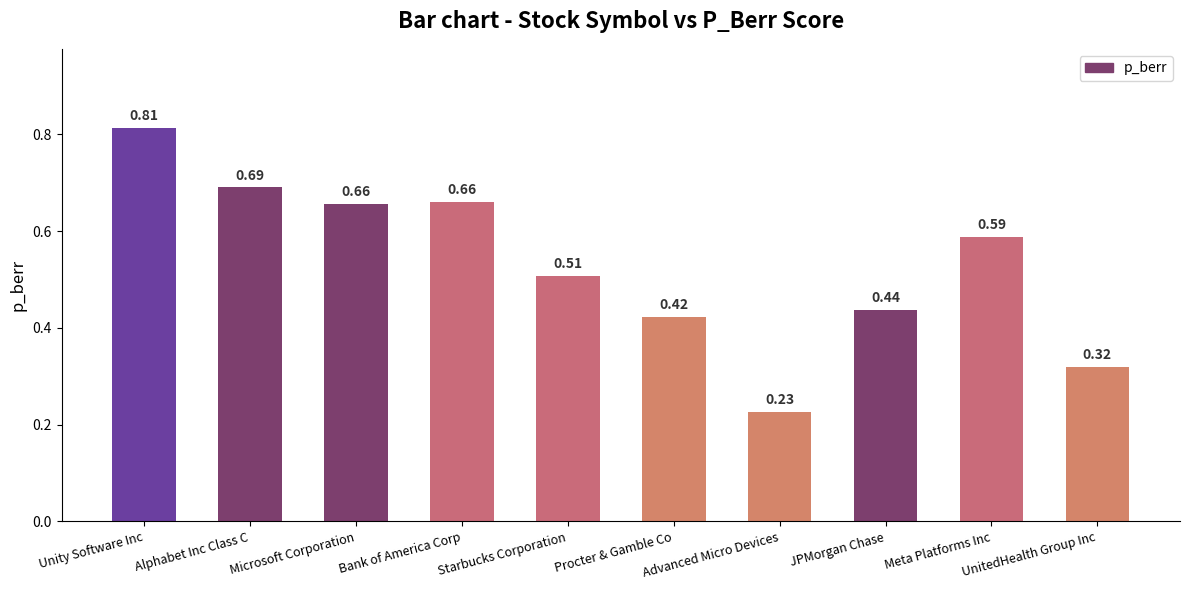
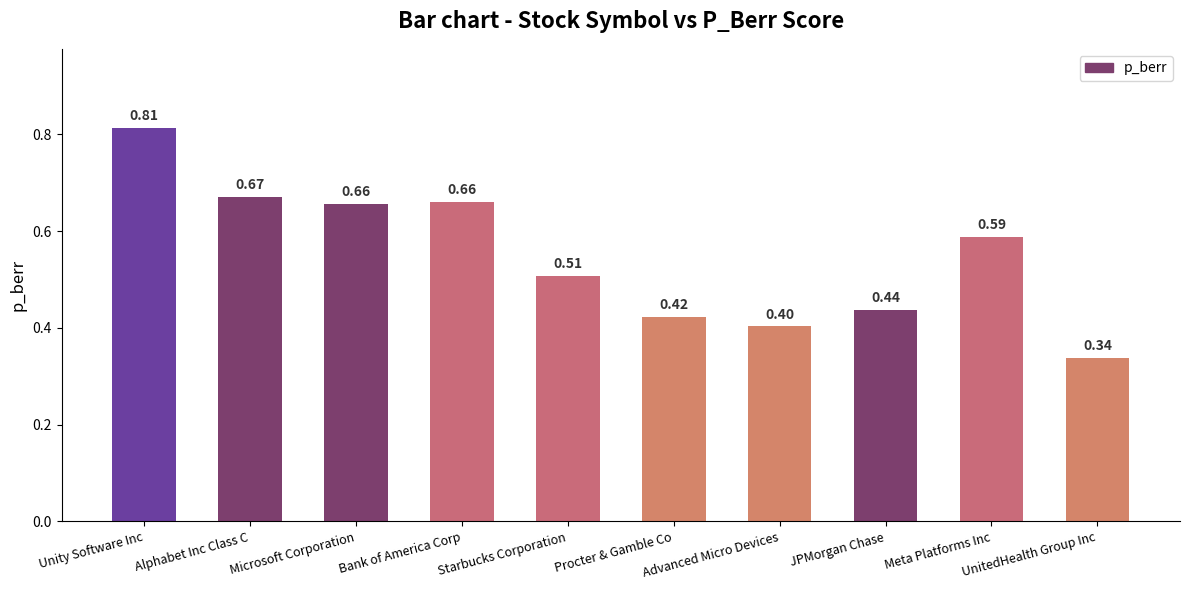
  {
    "Unity Software Inc": 0.81,
-   "Alphabet Inc Class C": 0.69,
+   "Alphabet Inc Class C": 0.67,
    "Microsoft Corporation": 0.66,
    "Bank of America Corp": 0.66,
    "Starbucks Corporation": 0.51,
    "Procter & Gamble Co": 0.42,
-   "Advanced Micro Devices": 0.23,
+   "Advanced Micro Devices": 0.40,
    "JPMorgan Chase": 0.44,
    "Meta Platforms Inc": 0.59,
-   "UnitedHealth Group Inc": 0.32
+   "UnitedHealth Group Inc": 0.34
  }
